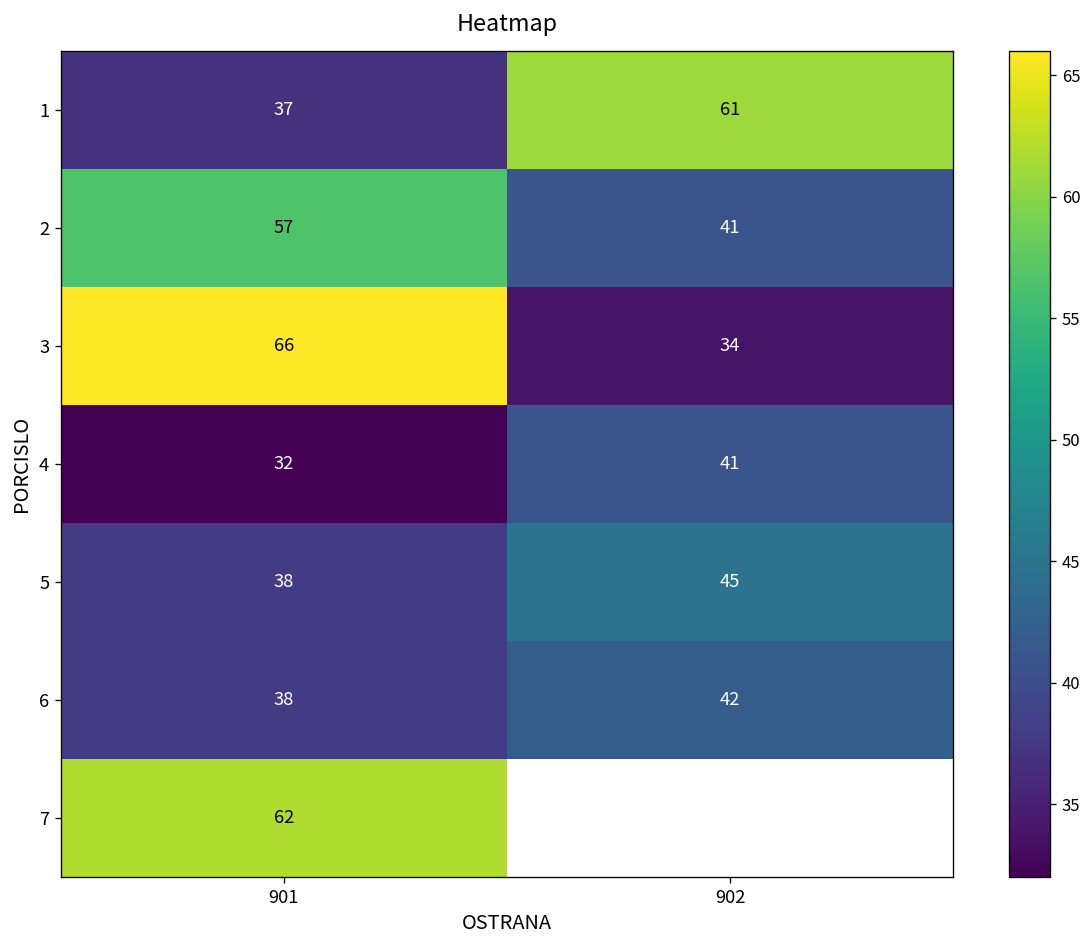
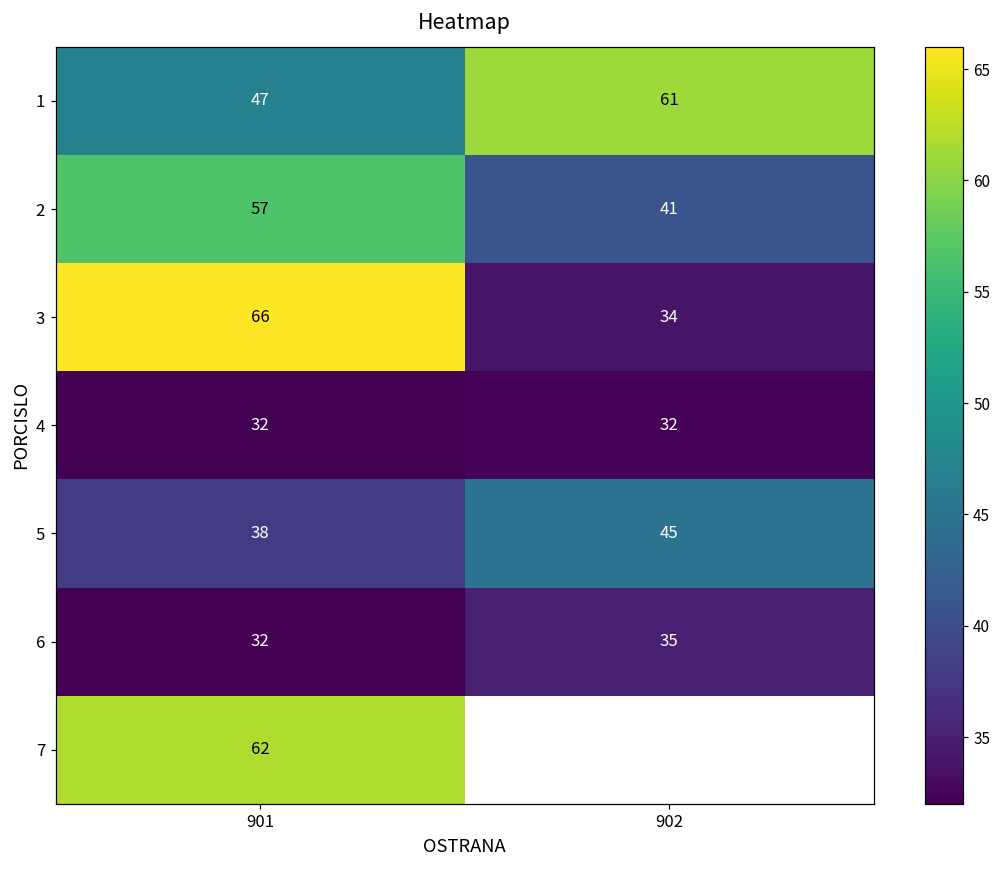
  {
    "1": {
-     "901": 37,
+     "901": 47,
      "902": 61
    },
    "2": {
      "901": 57,
      "902": 41
    },
    "3": {
      "901": 66,
      "902": 34
    },
    "4": {
      "901": 32,
-     "902": 41
+     "902": 32
    },
    "5": {
      "901": 38,
      "902": 45
    },
    "6": {
-     "901": 38,
-     "902": 42
+     "901": 32,
+     "902": 35
    },
    "7": {
      "901": 62
    }
  }
